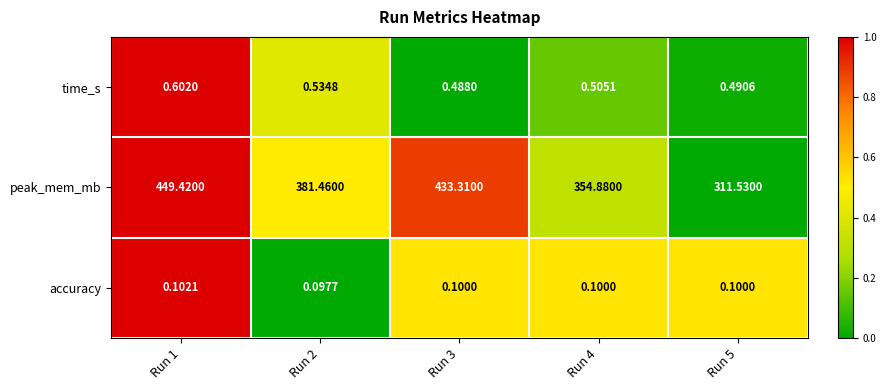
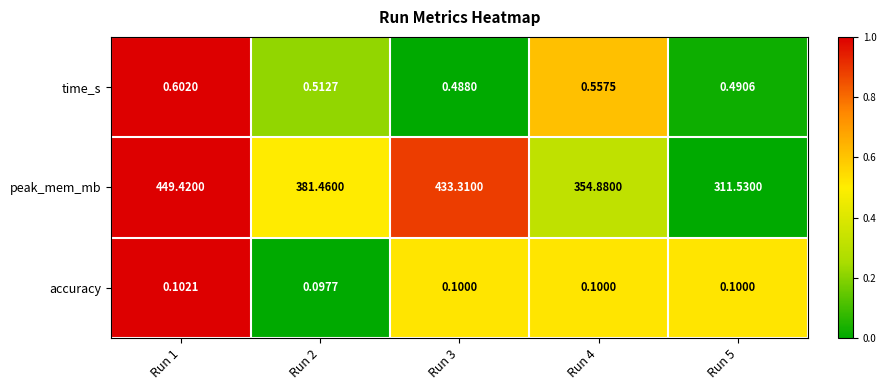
  {
    "time_s": {
      "Run 1": 0.6020,
-     "Run 2": 0.5348,
+     "Run 2": 0.5127,
      "Run 3": 0.4880,
-     "Run 4": 0.5051,
+     "Run 4": 0.5575,
      "Run 5": 0.4906
    },
    "peak_mem_mb": {
      "Run 1": 449.4200,
      "Run 2": 381.4600,
      "Run 3": 433.3100,
      "Run 4": 354.8800,
      "Run 5": 311.5300
    },
    "accuracy": {
      "Run 1": 0.1021,
      "Run 2": 0.0977,
      "Run 3": 0.1000,
      "Run 4": 0.1000,
      "Run 5": 0.1000
    }
  }
